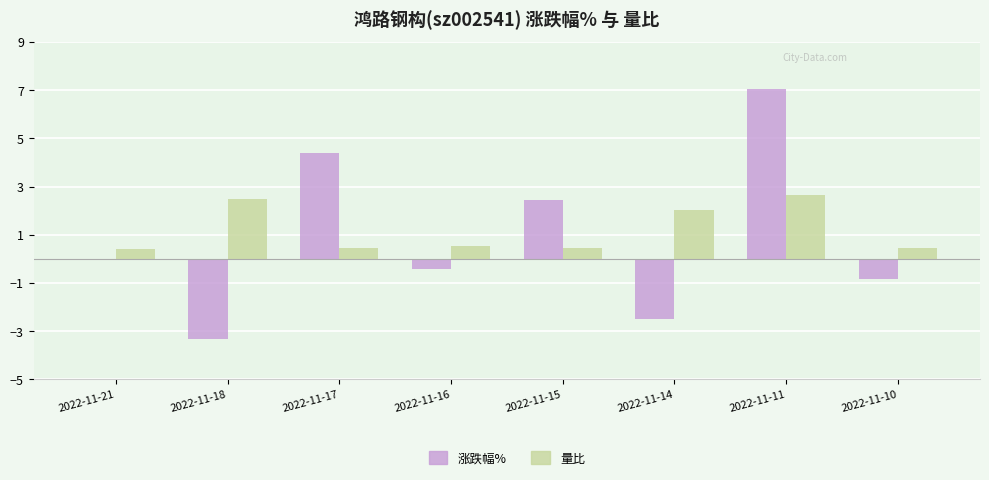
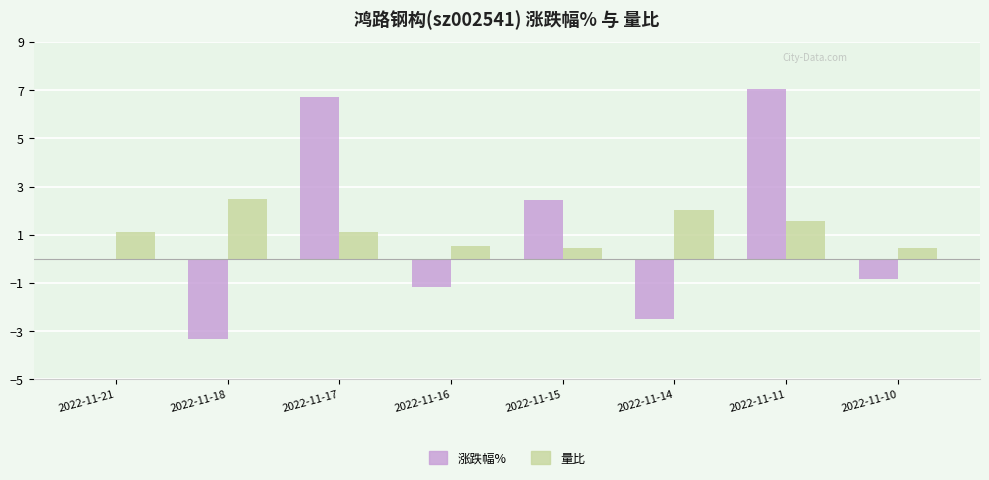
  {
    "涨跌幅%": {
      "2022-11-21": 0.0,
      "2022-11-18": -3.3,
-     "2022-11-17": 4.4,
-     "2022-11-16": -0.4,
+     "2022-11-17": 6.7,
+     "2022-11-16": -1.2,
      "2022-11-15": 2.4,
      "2022-11-14": -2.5,
      "2022-11-11": 7.0,
      "2022-11-10": -0.8
    },
    "量比": {
-     "2022-11-21": 0.4,
+     "2022-11-21": 1.1,
      "2022-11-18": 2.5,
-     "2022-11-17": 0.5,
+     "2022-11-17": 1.1,
      "2022-11-16": 0.6,
      "2022-11-15": 0.4,
      "2022-11-14": 2.0,
-     "2022-11-11": 2.7,
+     "2022-11-11": 1.6,
      "2022-11-10": 0.4
    }
  }
